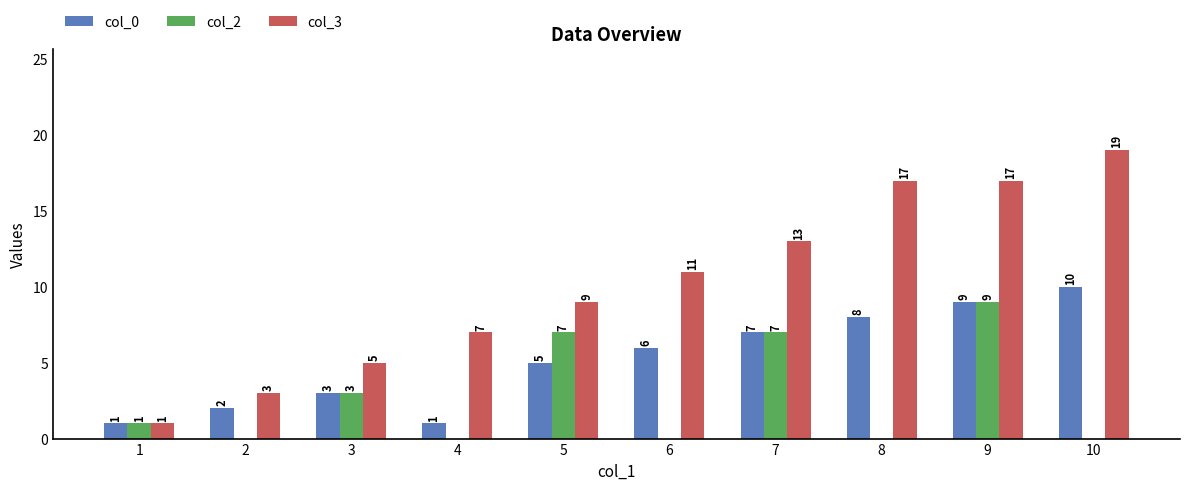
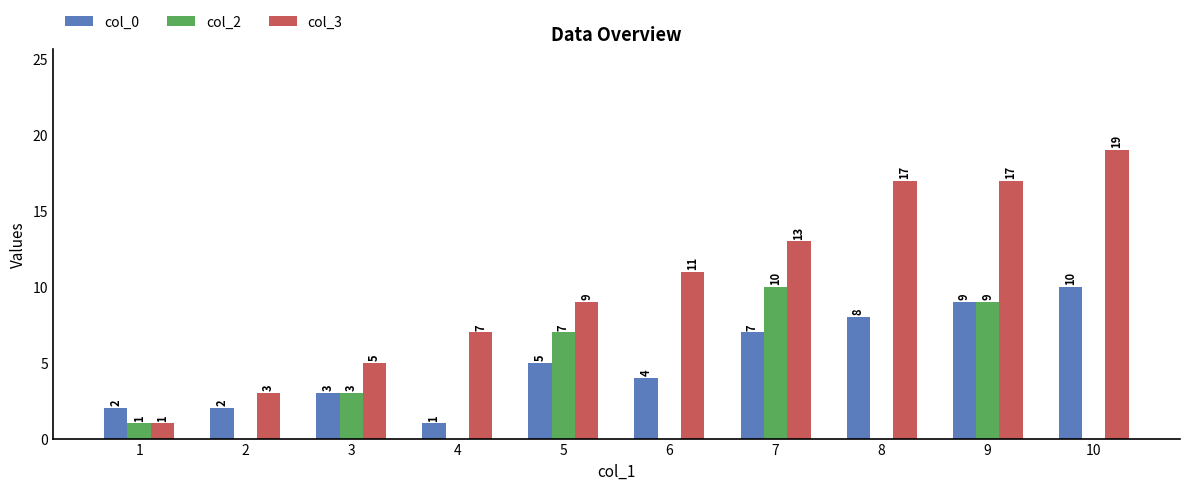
  {
    "col_0": {
-     "1": 1,
+     "1": 2,
      "2": 2,
      "3": 3,
      "4": 1,
      "5": 5,
-     "6": 6,
+     "6": 4,
      "7": 7,
      "8": 8,
      "9": 9,
      "10": 10
    },
    "col_2": {
      "1": 1,
      "3": 3,
      "5": 7,
-     "7": 7,
+     "7": 10,
      "9": 9
    },
    "col_3": {
      "1": 1,
      "2": 3,
      "3": 5,
      "4": 7,
      "5": 9,
      "6": 11,
      "7": 13,
      "8": 17,
      "9": 17,
      "10": 19
    }
  }
